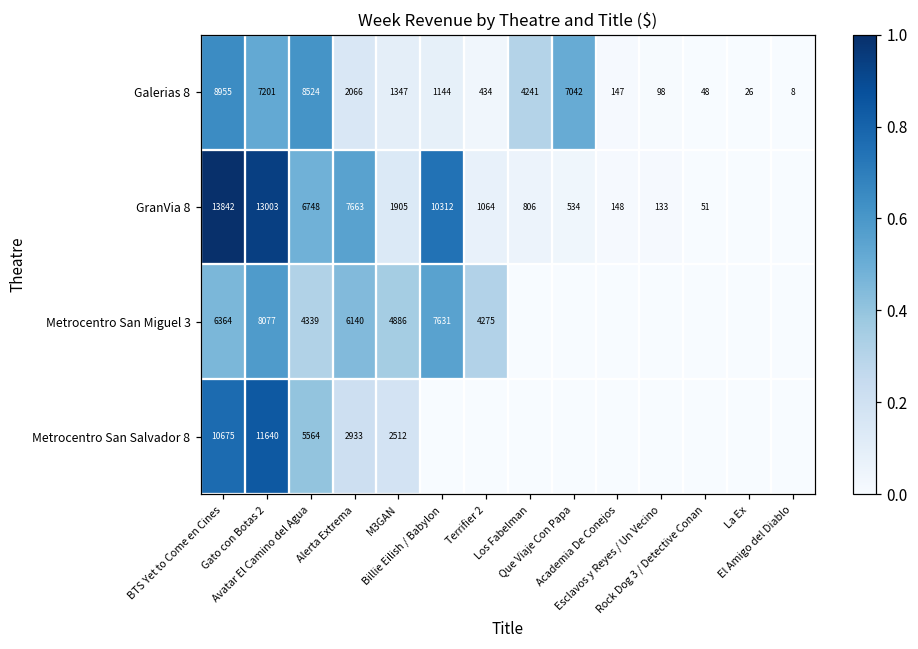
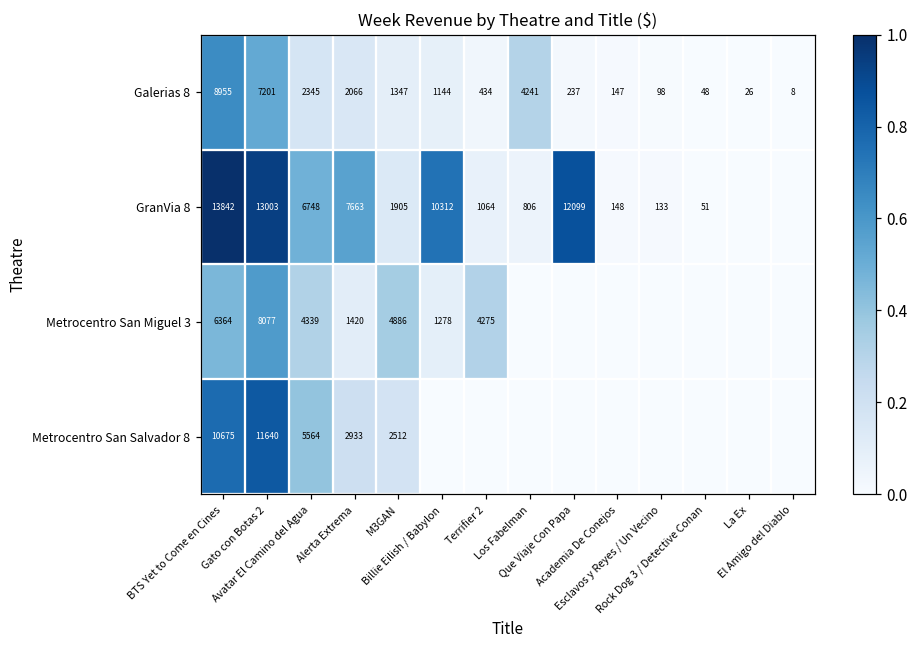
  {
    "Galerias 8": {
      "BTS Yet to Come en Cines": 8955,
      "Gato con Botas 2": 7201,
-     "Avatar El Camino del Agua": 8524,
+     "Avatar El Camino del Agua": 2345,
      "Alerta Extrema": 2066,
      "M3GAN": 1347,
      "Billie Eilish / Babylon": 1144,
      "Terrifier 2": 434,
      "Los Fabelman": 4241,
-     "Que Viaje Con Papa": 7042,
+     "Que Viaje Con Papa": 237,
      "Academia De Conejos": 147,
      "Esclavos y Reyes / Un Vecino": 98,
      "Rock Dog 3 / Detective Conan": 48,
      "La Ex": 26,
      "El Amigo del Diablo": 8
    },
    "GranVia 8": {
      "BTS Yet to Come en Cines": 13842,
      "Gato con Botas 2": 13003,
      "Avatar El Camino del Agua": 6748,
      "Alerta Extrema": 7663,
      "M3GAN": 1905,
      "Billie Eilish / Babylon": 10312,
      "Terrifier 2": 1064,
      "Los Fabelman": 806,
-     "Que Viaje Con Papa": 534,
+     "Que Viaje Con Papa": 12099,
      "Academia De Conejos": 148,
      "Esclavos y Reyes / Un Vecino": 133,
      "Rock Dog 3 / Detective Conan": 51
    },
    "Metrocentro San Miguel 3": {
      "BTS Yet to Come en Cines": 6364,
      "Gato con Botas 2": 8077,
      "Avatar El Camino del Agua": 4339,
-     "Alerta Extrema": 6140,
+     "Alerta Extrema": 1420,
      "M3GAN": 4886,
-     "Billie Eilish / Babylon": 7631,
+     "Billie Eilish / Babylon": 1278,
      "Terrifier 2": 4275
    },
    "Metrocentro San Salvador 8": {
      "BTS Yet to Come en Cines": 10675,
      "Gato con Botas 2": 11640,
      "Avatar El Camino del Agua": 5564,
      "Alerta Extrema": 2933,
      "M3GAN": 2512
    }
  }
